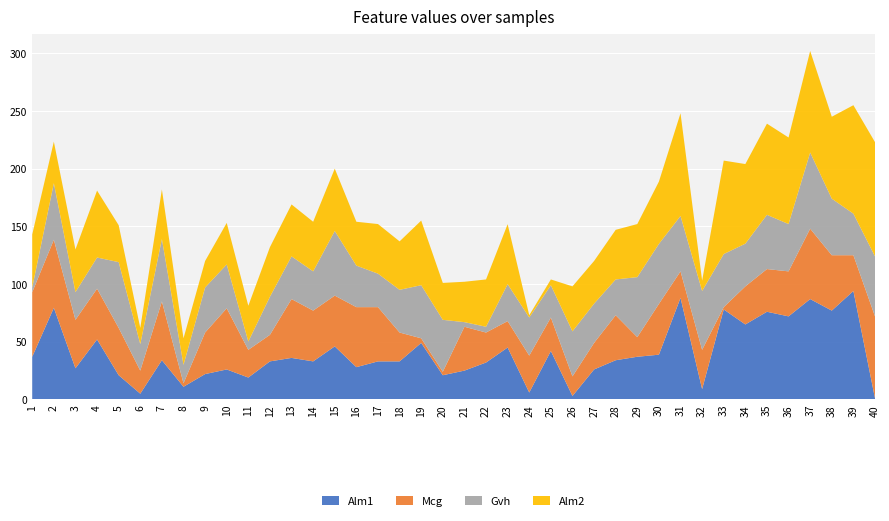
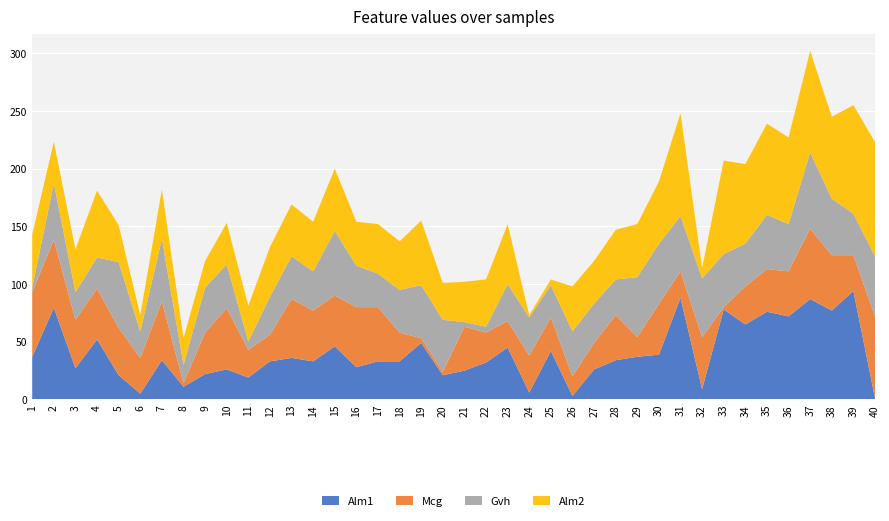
  {
    "Alm1": {
      "1": 37,
      "2": 79,
      "3": 27,
      "4": 52,
      "5": 21,
      "6": 5,
      "7": 34,
      "8": 11,
      "9": 22,
      "10": 26,
      "11": 19,
      "12": 33,
      "13": 36,
      "14": 33,
      "15": 46,
      "16": 28,
      "17": 33,
      "18": 33,
      "19": 49,
      "20": 21,
      "21": 25,
      "22": 32,
      "23": 45,
      "24": 6,
      "25": 42,
      "26": 3,
      "27": 26,
      "28": 34,
      "29": 37,
      "30": 39,
      "31": 88,
      "32": 9,
      "34": 65,
      "35": 76,
      "36": 72,
      "37": 87,
      "38": 77,
      "39": 94
    },
    "Mcg": {
      "1": 56,
      "2": 59,
      "3": 42,
      "4": 44,
      "5": 41,
-     "6": 20,
+     "6": 31,
      "7": 51,
      "8": 3,
      "9": 36,
      "10": 53,
      "11": 24,
      "12": 23,
      "13": 51,
      "14": 44,
      "15": 44,
      "16": 52,
      "17": 47,
      "18": 25,
      "19": 4,
      "20": 3,
      "21": 38,
      "22": 26,
      "23": 23,
      "24": 32,
      "25": 29,
      "26": 17,
      "27": 23,
      "28": 39,
      "29": 17,
      "30": 44,
      "31": 23,
-     "32": 34,
+     "32": 45,
      "34": 33,
      "35": 37,
      "36": 39,
      "37": 61,
      "38": 48,
      "39": 31,
      "40": 71
    },
    "Gvh": {
      "1": 4,
      "2": 49,
      "3": 24,
      "4": 27,
      "5": 57,
      "6": 23,
      "7": 54,
      "8": 16,
      "9": 39,
      "10": 38,
      "11": 7,
      "12": 33,
      "13": 37,
      "14": 34,
      "15": 56,
      "16": 36,
      "17": 29,
      "18": 37,
      "19": 46,
      "20": 45,
      "21": 4,
      "22": 5,
      "23": 32,
      "25": 28,
      "26": 39,
      "27": 34,
      "28": 31,
      "29": 52,
      "30": 52,
      "31": 48,
      "32": 51,
      "33": 46,
      "34": 37,
      "35": 47,
      "36": 41,
      "37": 66,
      "38": 49,
      "39": 36,
      "40": 52
    },
    "Alm2": {
      "1": 46,
      "2": 36,
      "3": 37,
      "4": 58,
      "5": 32,
      "6": 14,
      "7": 43,
      "8": 23,
      "9": 23,
      "10": 36,
      "11": 31,
      "12": 43,
      "13": 45,
      "14": 43,
      "15": 54,
      "16": 38,
      "17": 43,
      "18": 42,
      "19": 56,
      "20": 32,
      "21": 35,
      "22": 41,
      "23": 52,
      "25": 5,
      "26": 39,
      "27": 37,
      "28": 43,
      "29": 46,
      "30": 54,
      "31": 89,
      "32": 9,
      "33": 81,
      "34": 69,
      "35": 79,
      "36": 75,
      "37": 88,
      "38": 71,
      "39": 94,
      "40": 99
    }
  }
